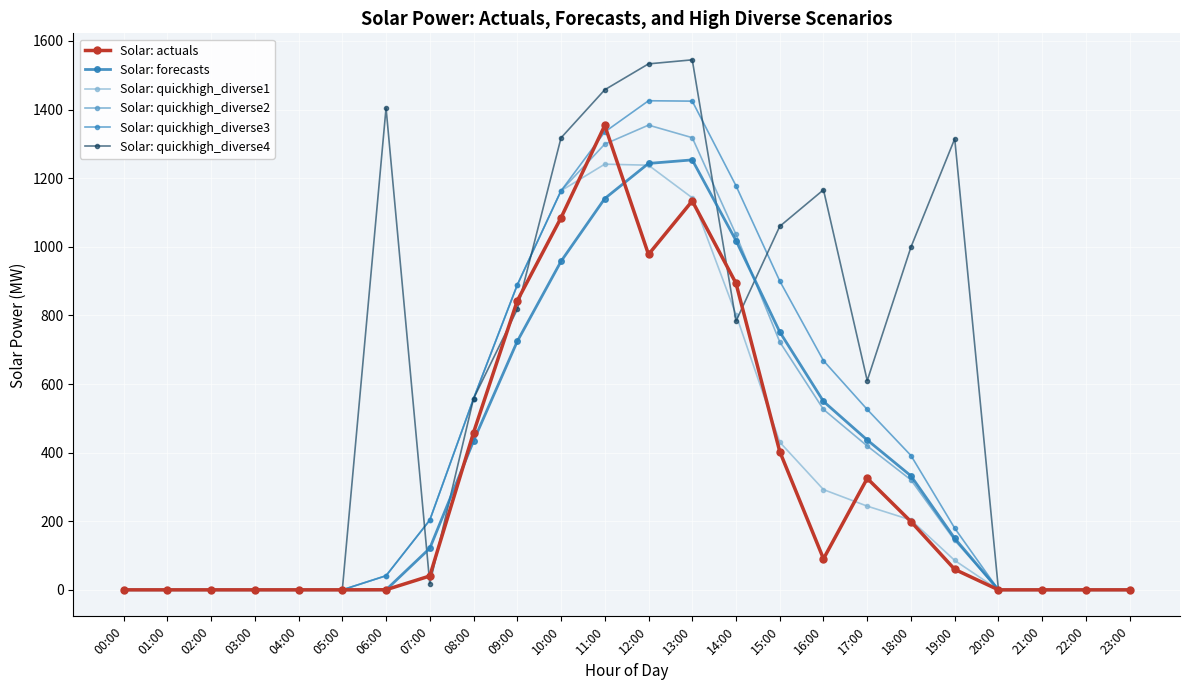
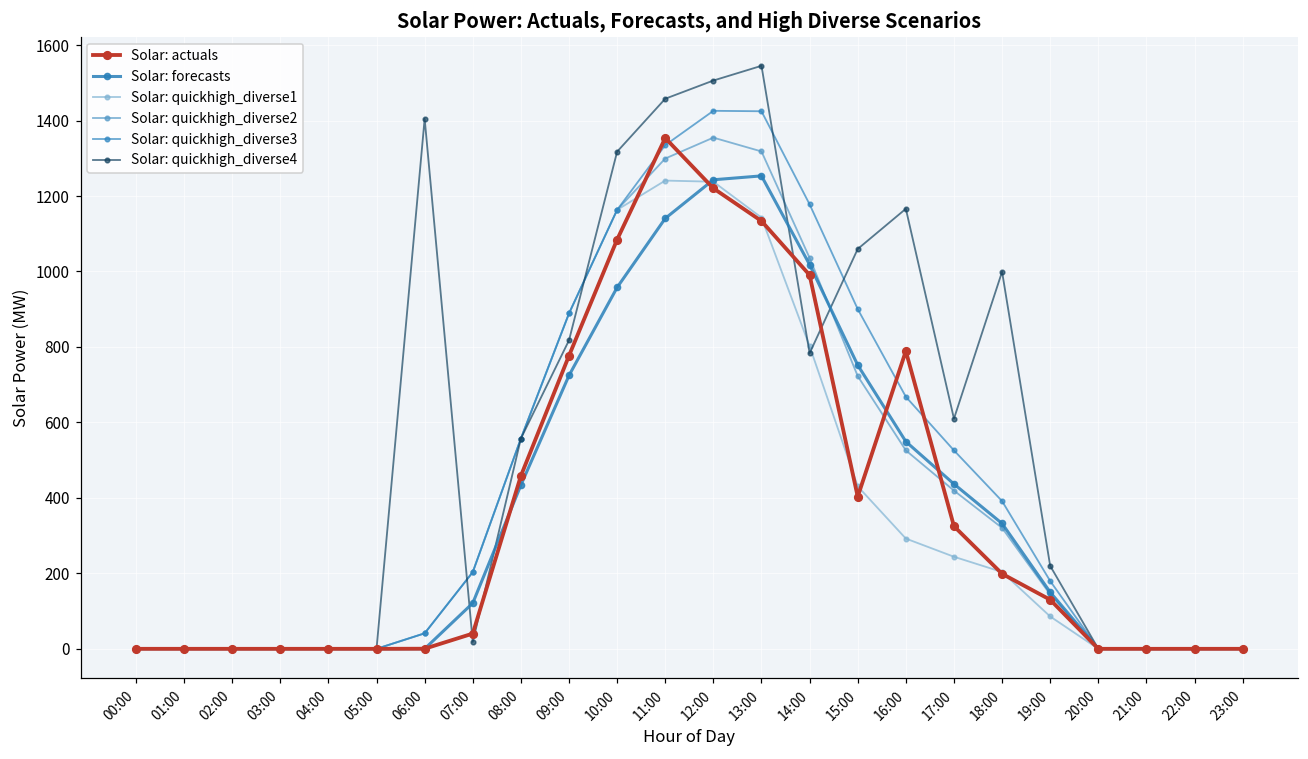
  {
    "Solar: actuals": {
      "07:00": 40,
      "08:00": 460,
-     "09:00": 840,
+     "09:00": 780,
      "10:00": 1080,
      "11:00": 1350,
-     "12:00": 980,
+     "12:00": 1220,
      "13:00": 1130,
-     "14:00": 890,
+     "14:00": 990,
      "15:00": 400,
-     "16:00": 90,
+     "16:00": 790,
      "17:00": 320,
-     "19:00": 60
+     "19:00": 130
    },
    "Solar: quickhigh_diverse4": {
      "06:00": 1400,
      "07:00": 20,
      "09:00": 820,
      "10:00": 1320,
      "11:00": 1460,
-     "12:00": 1530,
+     "12:00": 1510,
      "13:00": 1550,
      "14:00": 780,
      "15:00": 1060,
      "16:00": 1170,
      "17:00": 610,
      "18:00": 1000,
-     "19:00": 1310
+     "19:00": 220
    }
  }
